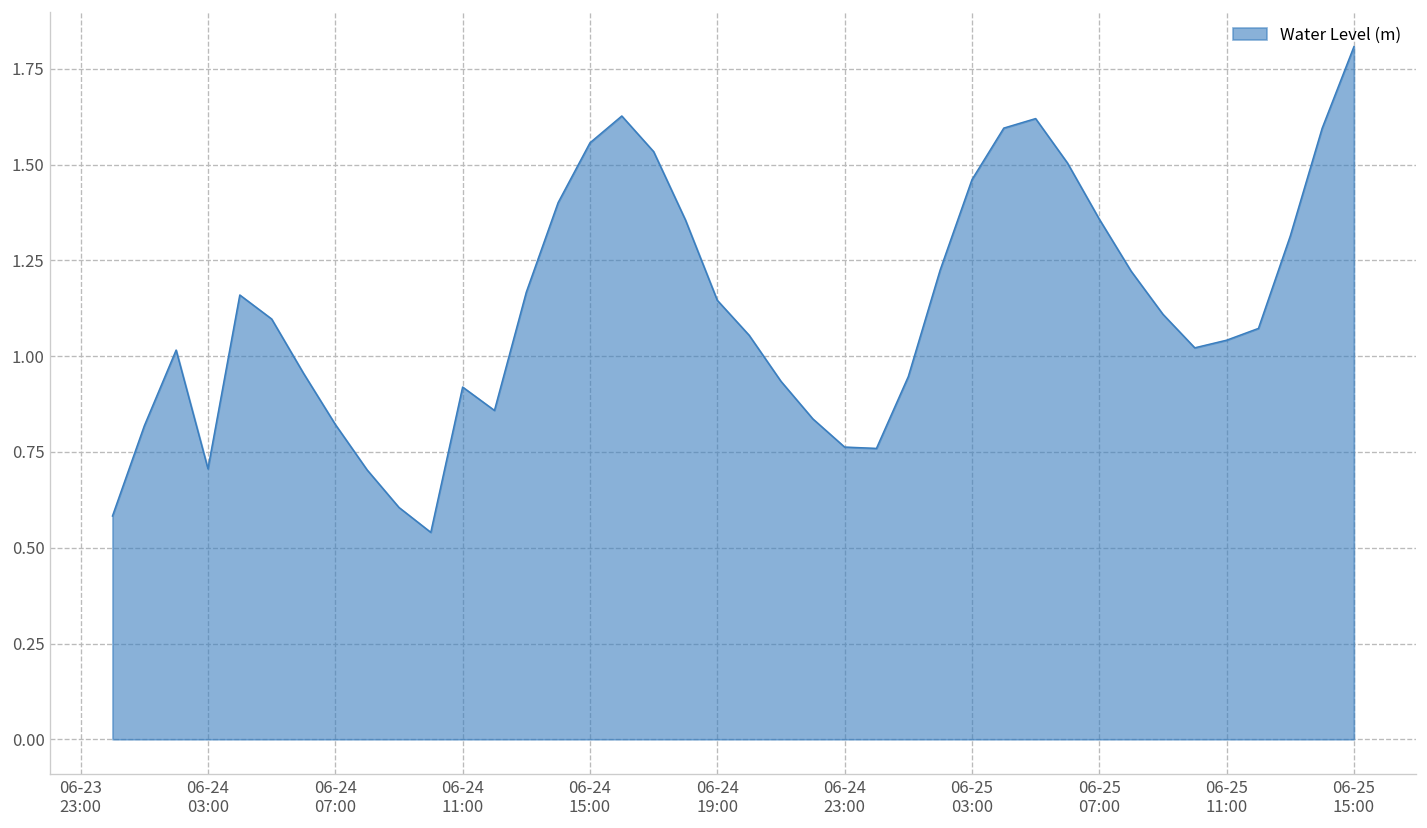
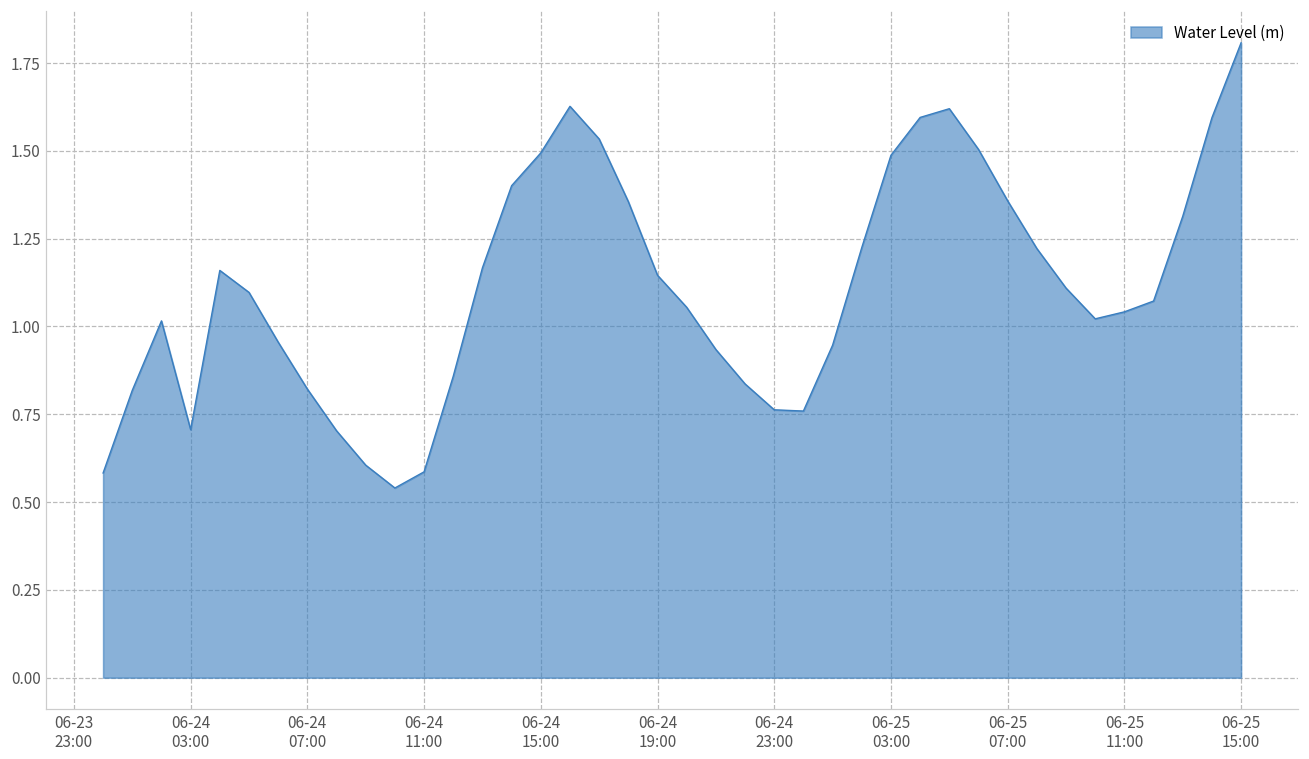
  {
    "06-24 03:00": 0.71,
    "06-24 07:00": 0.82,
-   "06-24 11:00": 0.92,
-   "06-24 15:00": 1.56,
+   "06-24 11:00": 0.59,
+   "06-24 15:00": 1.49,
    "06-24 19:00": 1.15,
    "06-24 23:00": 0.76,
-   "06-25 03:00": 1.46,
+   "06-25 03:00": 1.49,
    "06-25 07:00": 1.36,
    "06-25 11:00": 1.04,
    "06-25 15:00": 1.81
  }
